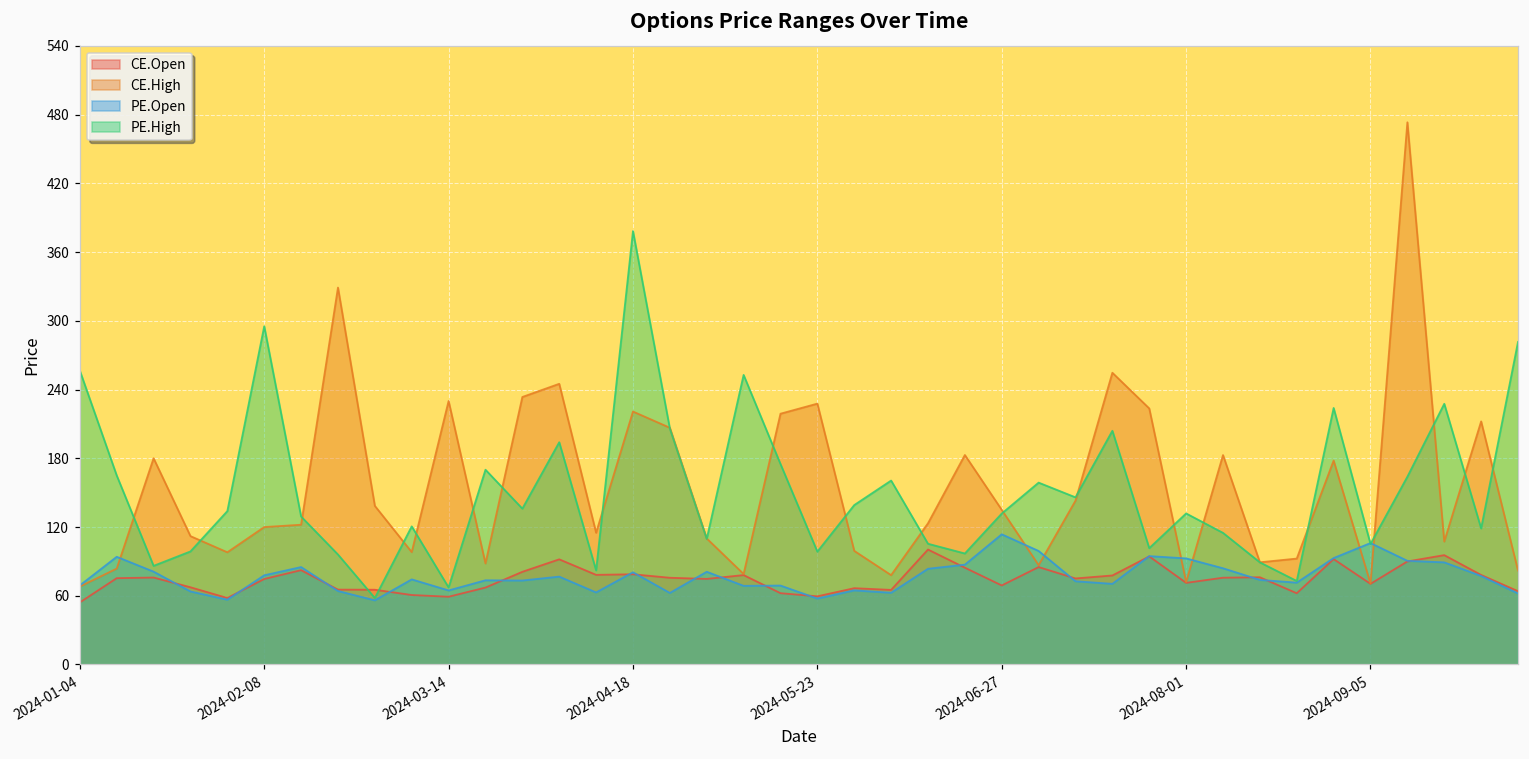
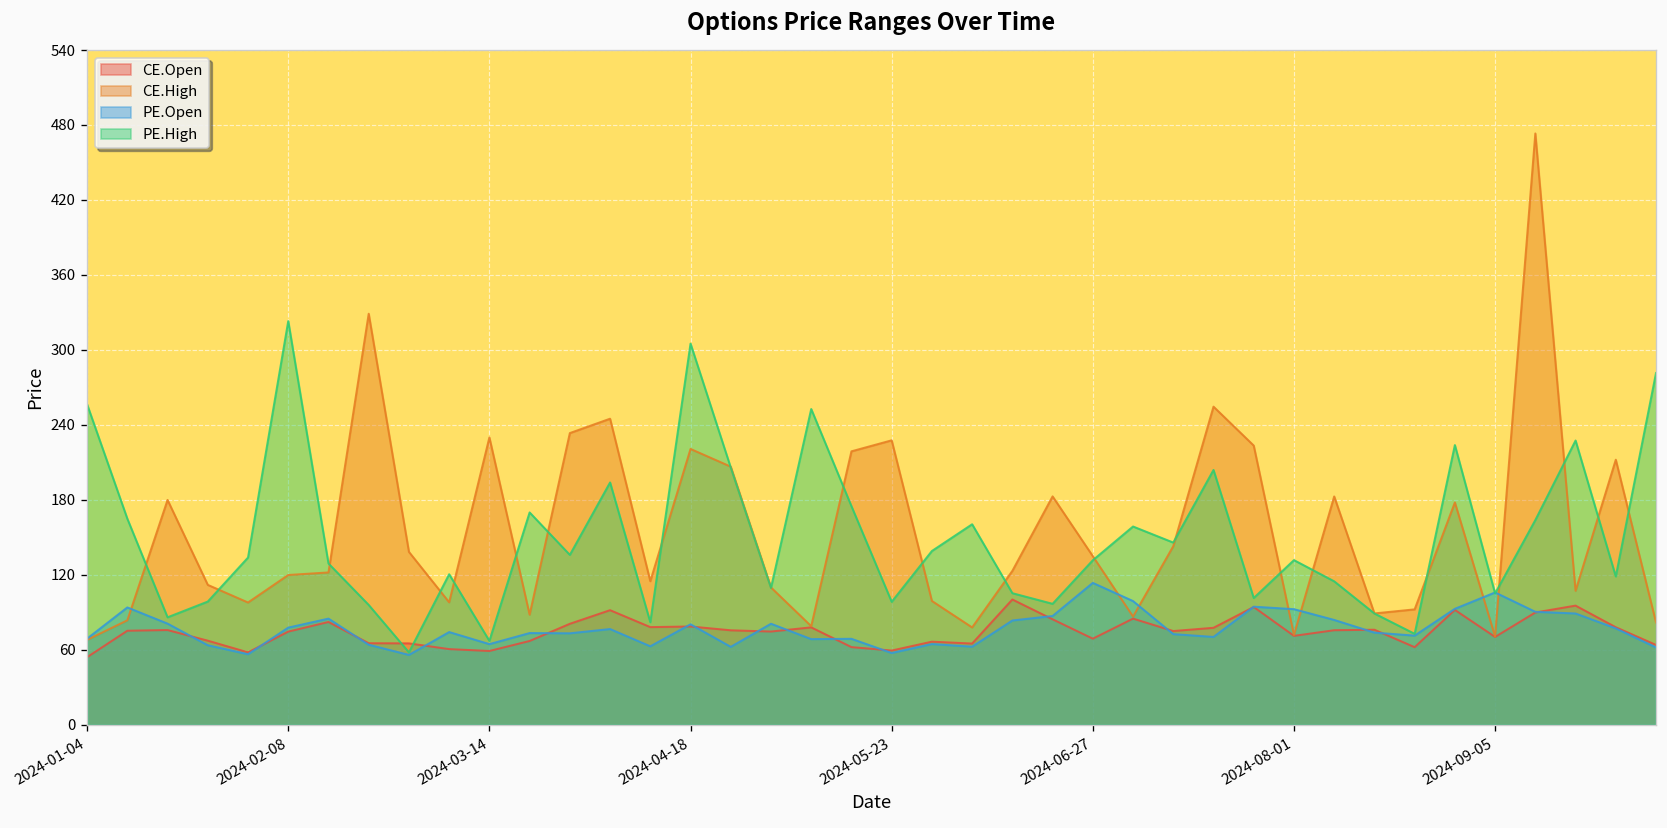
  {
    "PE.Open": {
      "2024-02-08": 78,
      "2024-03-14": 65,
      "2024-06-27": 114,
      "2024-08-01": 93
    },
    "PE.High": {
      "2024-01-04": 257,
-     "2024-02-08": 295,
+     "2024-02-08": 323,
      "2024-03-14": 67,
-     "2024-04-18": 378,
+     "2024-04-18": 305,
      "2024-05-23": 99,
      "2024-06-27": 132,
      "2024-08-01": 132
    }
  }
